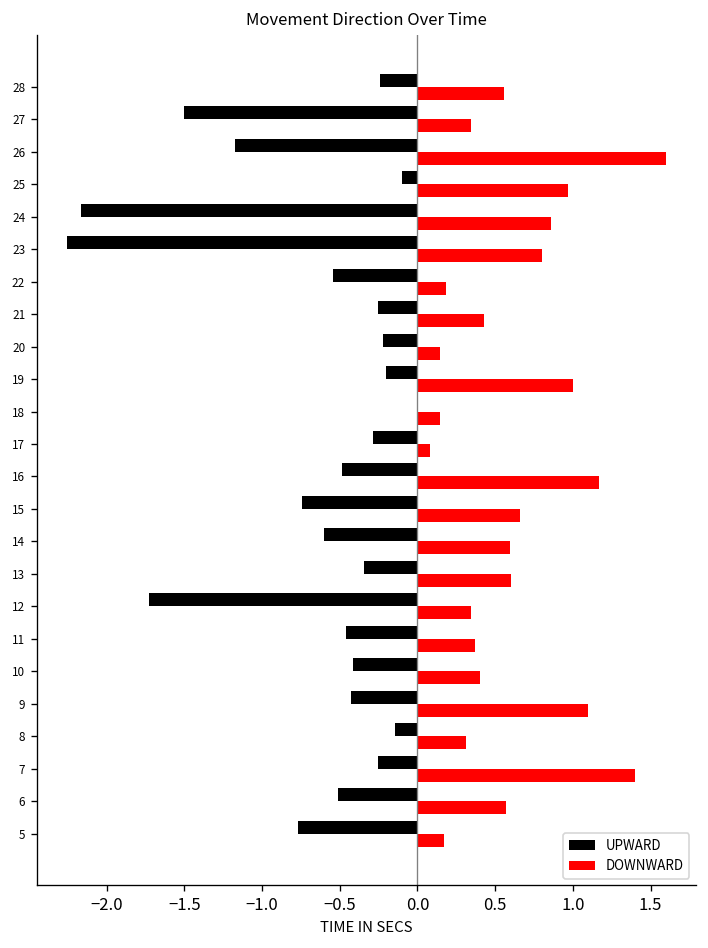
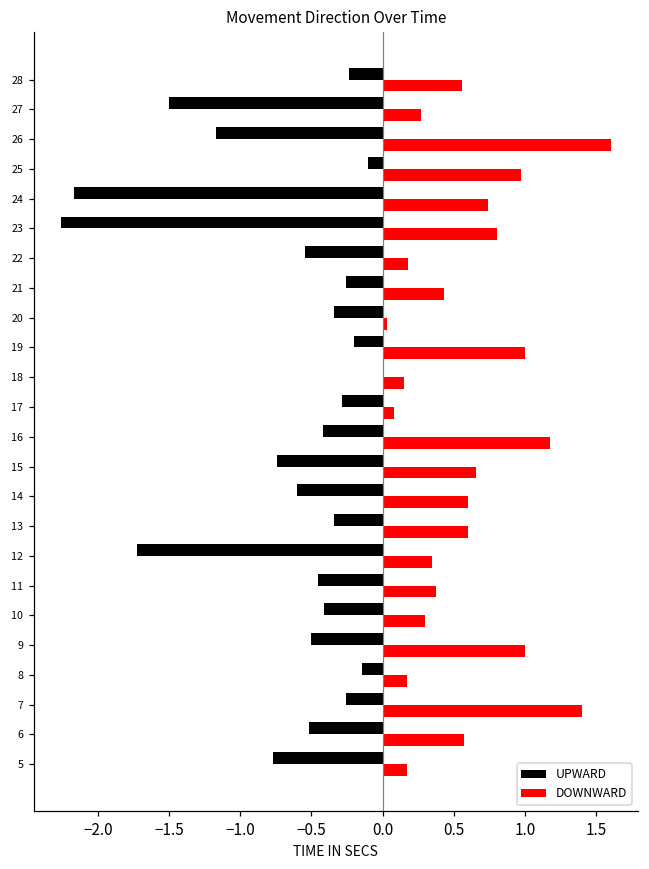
  {
    "UPWARD": {
      "28": -0.24,
      "27": -1.50,
      "26": -1.17,
      "25": -0.10,
      "24": -2.17,
      "23": -2.26,
      "22": -0.54,
      "21": -0.26,
-     "20": -0.22,
+     "20": -0.34,
      "19": -0.20,
      "18": 0.00,
      "17": -0.29,
-     "16": -0.49,
+     "16": -0.42,
      "15": -0.74,
      "14": -0.60,
      "13": -0.34,
      "12": -1.73,
      "11": -0.46,
      "10": -0.42,
-     "9": -0.43,
+     "9": -0.50,
      "8": -0.14,
      "7": -0.26,
      "6": -0.51,
      "5": -0.77
    },
    "DOWNWARD": {
      "28": 0.56,
-     "27": 0.34,
+     "27": 0.27,
      "26": 1.60,
      "25": 0.97,
-     "24": 0.86,
+     "24": 0.74,
      "23": 0.80,
      "22": 0.18,
      "21": 0.43,
-     "20": 0.14,
+     "20": 0.03,
      "19": 1.00,
      "18": 0.15,
      "17": 0.08,
      "16": 1.17,
      "15": 0.66,
      "14": 0.60,
      "13": 0.60,
      "12": 0.34,
      "11": 0.37,
-     "10": 0.4,
-     "9": 1.1,
-     "8": 0.31,
+     "10": 0.3,
+     "9": 1.0,
+     "8": 0.17,
      "7": 1.40,
      "6": 0.57,
      "5": 0.17
    }
  }
